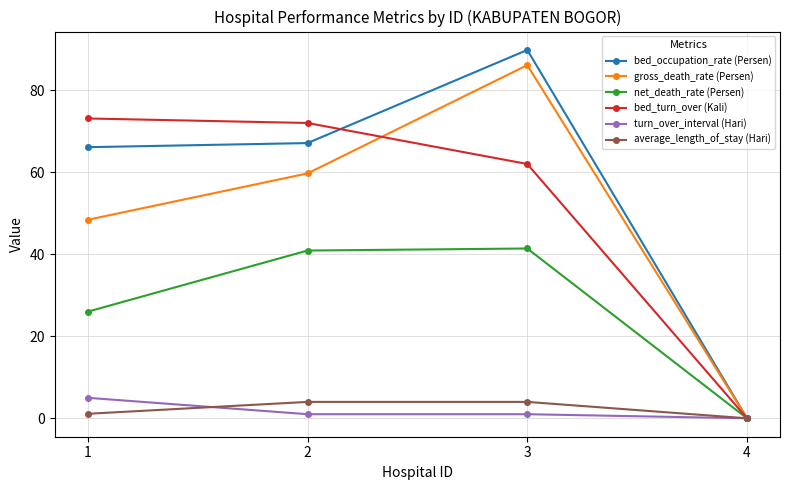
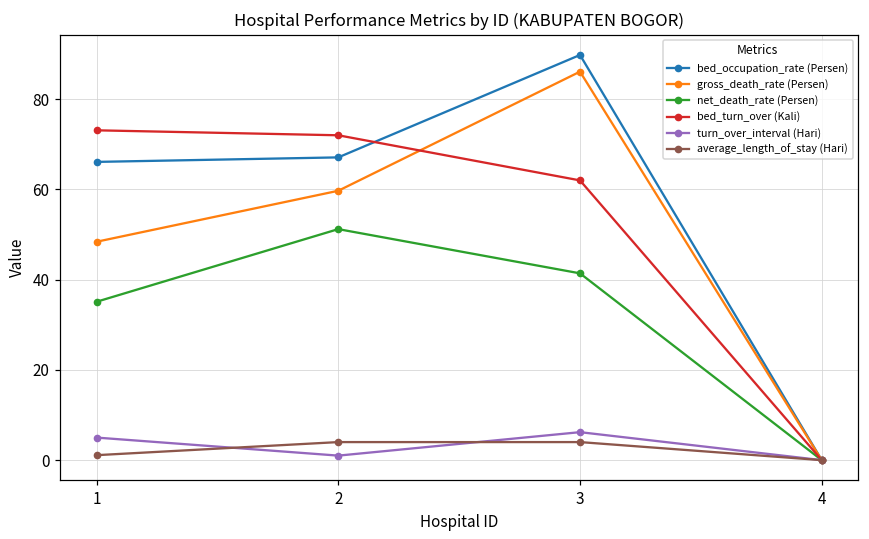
  {
    "bed_occupation_rate (Persen)": {
      "1": 66,
      "2": 67,
      "3": 90
    },
    "gross_death_rate (Persen)": {
      "1": 48,
      "2": 60,
      "3": 86
    },
    "net_death_rate (Persen)": {
-     "1": 26,
-     "2": 41,
+     "1": 35,
+     "2": 51,
      "3": 41
    },
    "bed_turn_over (Kali)": {
      "1": 73,
      "2": 72,
      "3": 62
    },
    "turn_over_interval (Hari)": {
      "1": 5,
      "2": 1,
-     "3": 1
+     "3": 6
    },
    "average_length_of_stay (Hari)": {
      "1": 1,
      "2": 4,
      "3": 4
    }
  }
